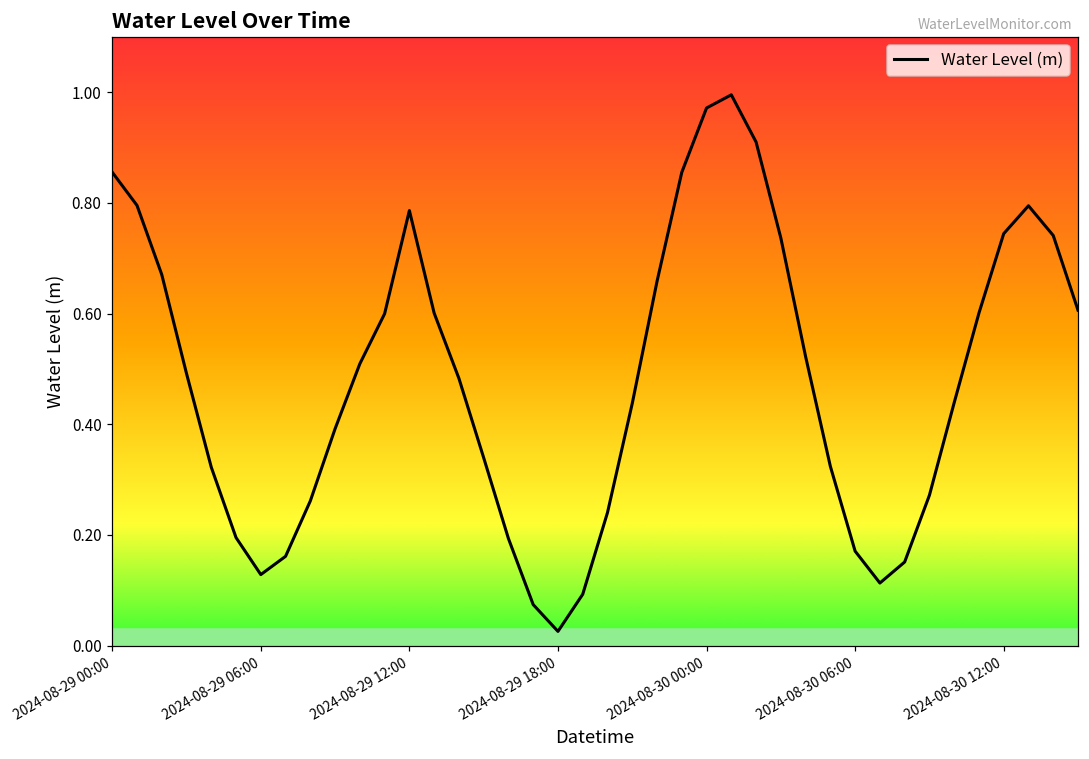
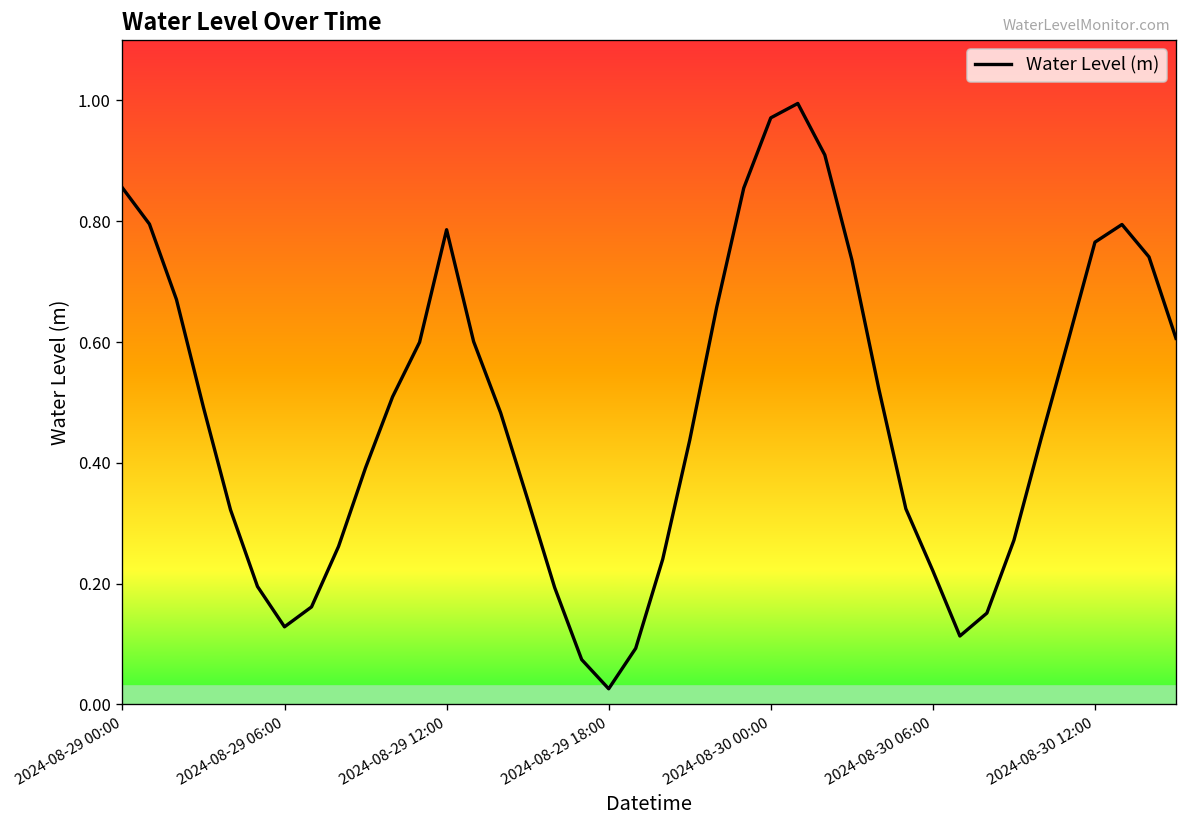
  {
    "2024-08-29 00:00": 0.86,
    "2024-08-29 06:00": 0.13,
    "2024-08-29 12:00": 0.79,
    "2024-08-30 00:00": 0.97,
-   "2024-08-30 06:00": 0.17,
-   "2024-08-30 12:00": 0.74
+   "2024-08-30 06:00": 0.22,
+   "2024-08-30 12:00": 0.77
  }
